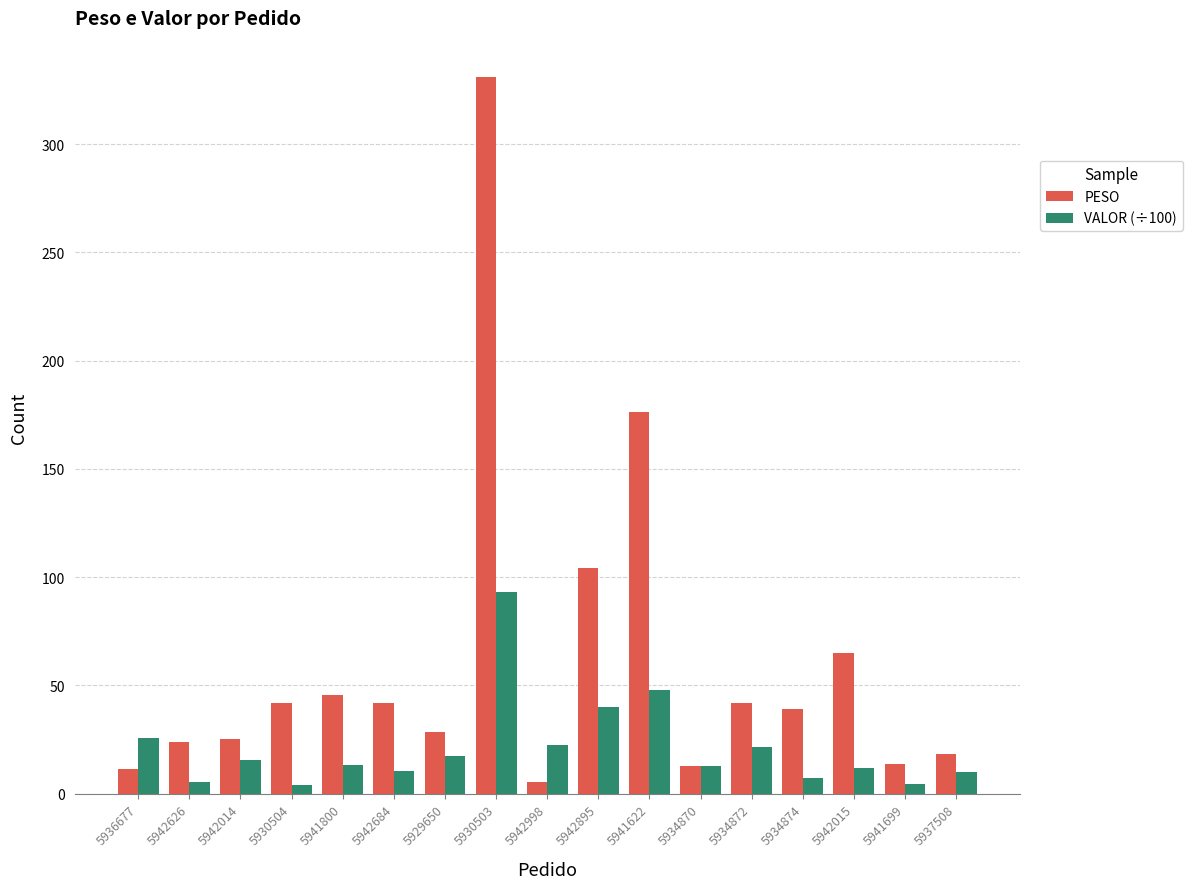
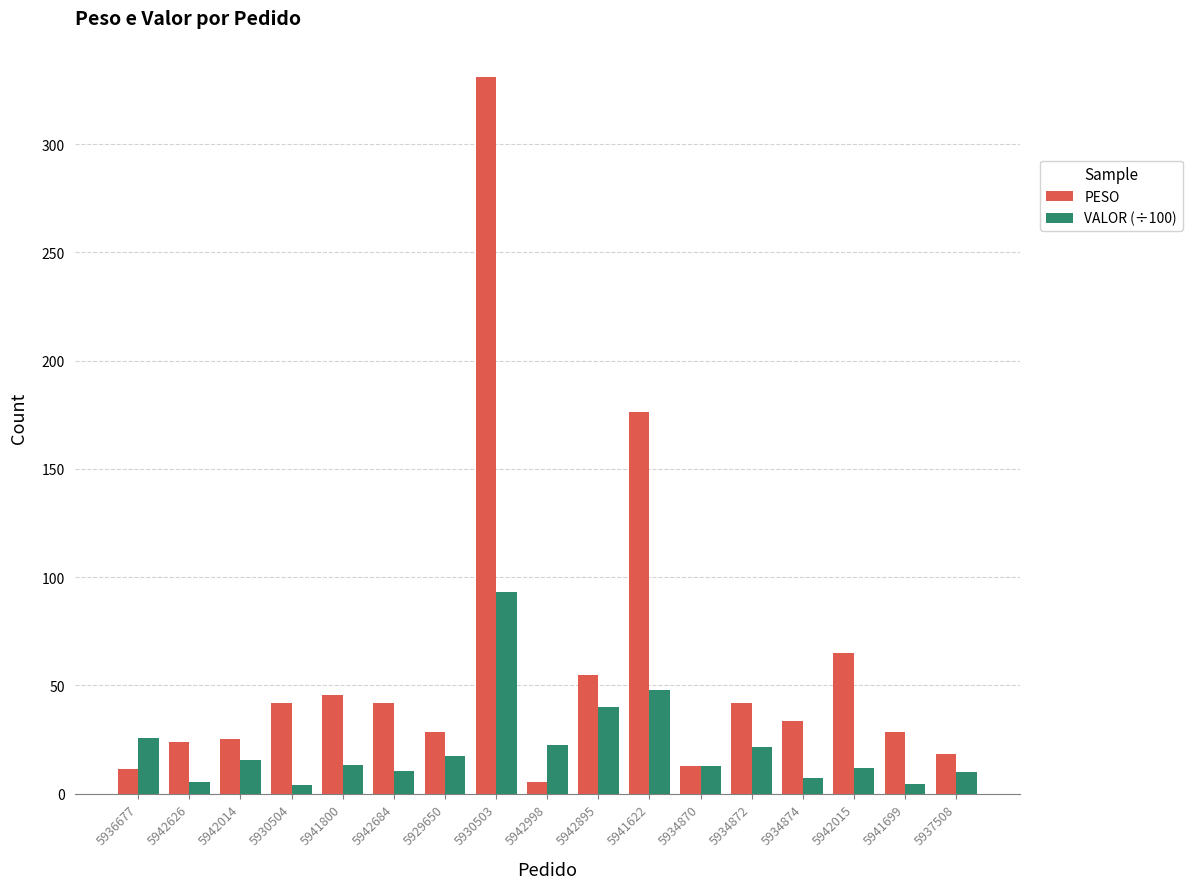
  {
    "PESO": {
      "5936677": 11,
      "5942626": 24,
      "5942014": 25,
      "5930504": 42,
      "5941800": 46,
      "5942684": 42,
      "5929650": 28,
      "5930503": 331,
      "5942998": 6,
-     "5942895": 104,
+     "5942895": 55,
      "5941622": 176,
      "5934870": 13,
      "5934872": 42,
-     "5934874": 39,
+     "5934874": 34,
      "5942015": 65,
-     "5941699": 14,
+     "5941699": 29,
      "5937508": 19
    },
    "VALOR (÷100)": {
      "5936677": 26,
      "5942626": 5,
      "5942014": 15,
      "5930504": 4,
      "5941800": 13,
      "5942684": 10,
      "5929650": 18,
      "5930503": 93,
      "5942998": 22,
      "5942895": 40,
      "5941622": 48,
      "5934870": 13,
      "5934872": 21,
      "5934874": 7,
      "5942015": 12,
      "5941699": 4,
      "5937508": 10
    }
  }
